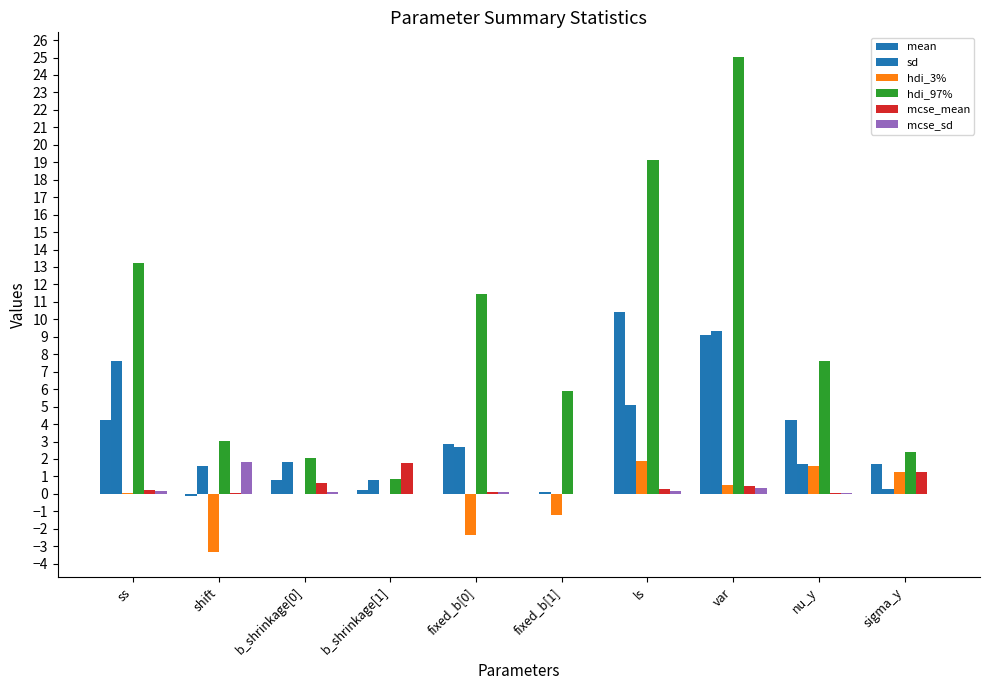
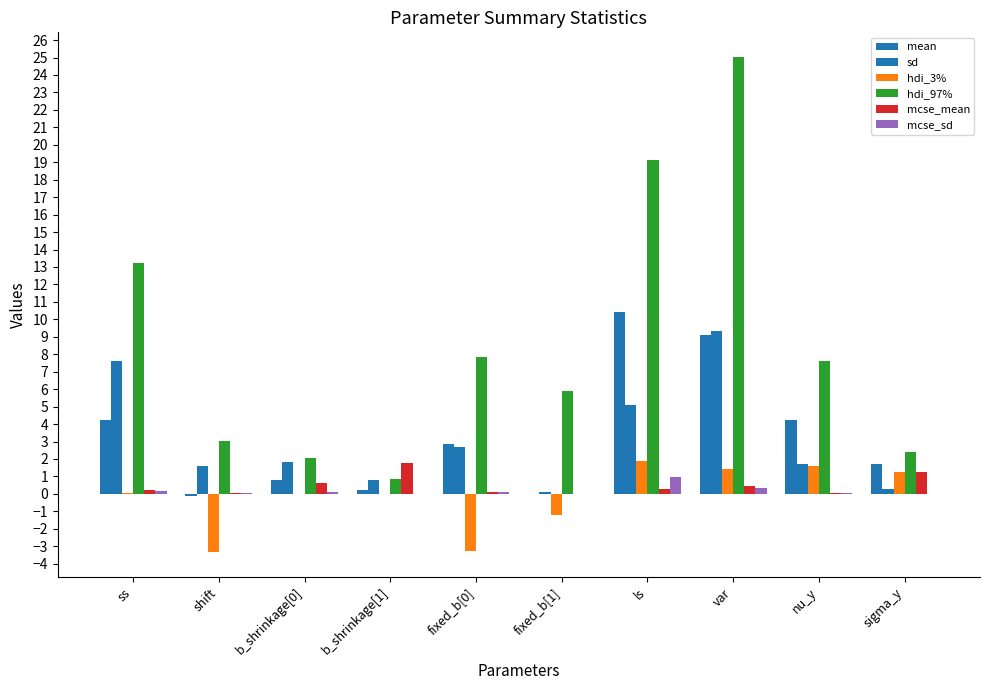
  {
    "hdi_3%": {
      "shift": -3.3,
      "b_shrinkage[1]": 0.0,
-     "fixed_b[0]": -2.3,
+     "fixed_b[0]": -3.3,
      "fixed_b[1]": -1.2,
      "ls": 1.9,
-     "var": 0.5,
+     "var": 1.4,
      "nu_y": 1.6,
      "sigma_y": 1.2
    },
    "hdi_97%": {
      "ss": 13.2,
      "shift": 3.0,
      "b_shrinkage[0]": 2.1,
      "b_shrinkage[1]": 0.9,
-     "fixed_b[0]": 11.4,
+     "fixed_b[0]": 7.9,
      "fixed_b[1]": 5.9,
      "ls": 19.2,
      "var": 25.0,
      "nu_y": 7.6,
      "sigma_y": 2.4
    },
    "mcse_mean": {
      "ss": 0.2,
      "b_shrinkage[0]": 0.6,
      "b_shrinkage[1]": 1.8,
      "ls": 0.3,
      "var": 0.5,
      "sigma_y": 1.3
    },
    "mcse_sd": {
      "ss": 0.2,
-     "shift": 1.8,
-     "ls": 0.2,
+     "shift": 0.0,
+     "ls": 1.0,
      "var": 0.3
    }
  }
